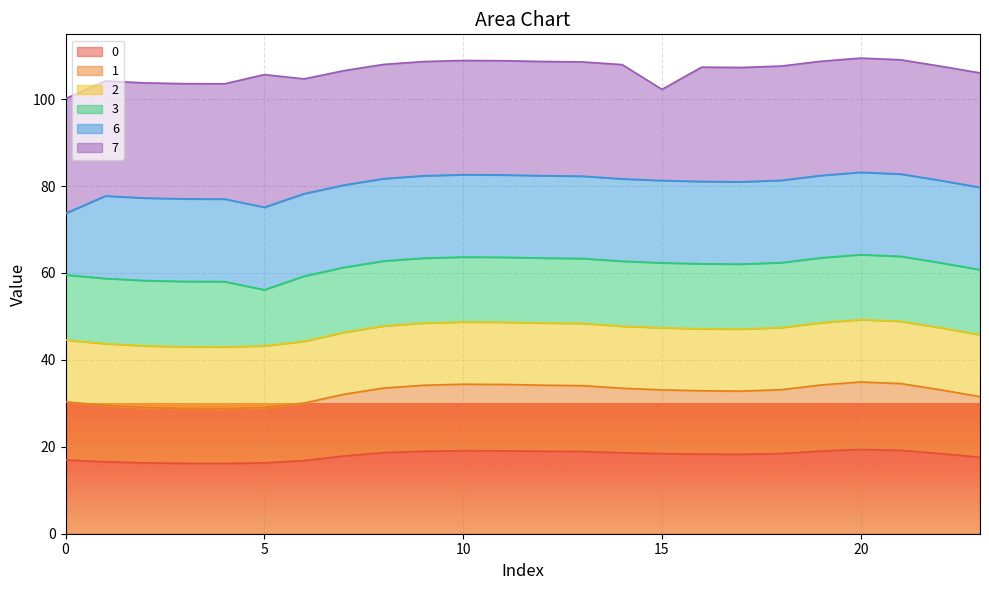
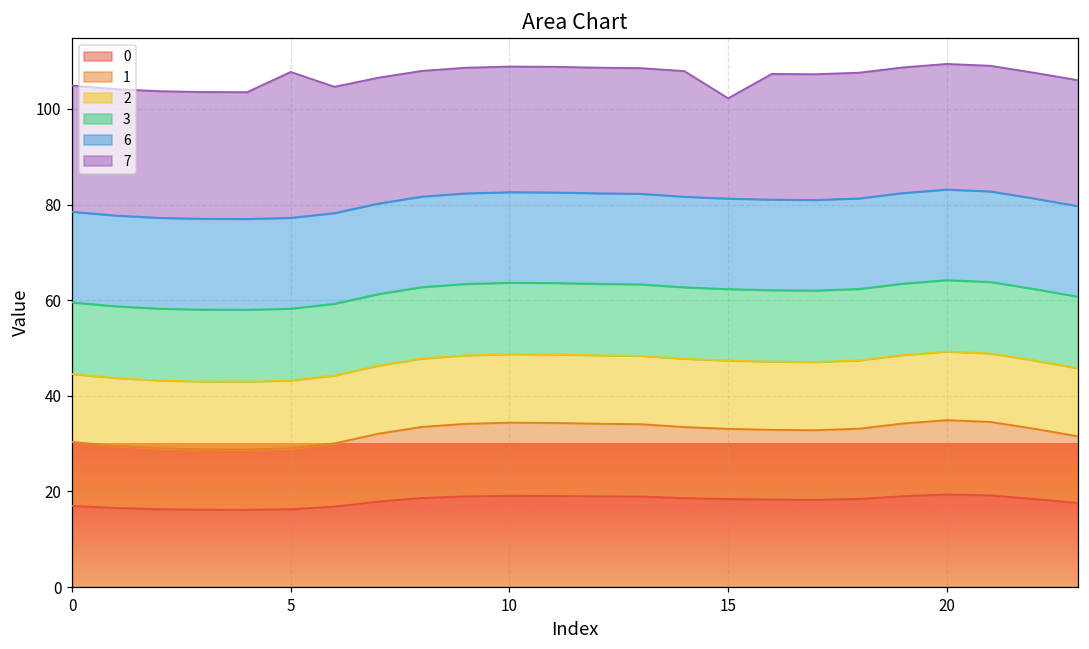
  {
    "3": {
      "0": 15,
-     "5": 13,
+     "5": 15,
      "10": 15,
      "15": 15,
      "20": 15
    },
    "6": {
-     "0": 14,
+     "0": 19,
      "5": 19,
      "10": 19,
      "15": 19,
      "20": 19
    },
    "7": {
      "0": 26,
      "5": 31,
      "10": 26,
      "15": 21,
      "20": 26
    }
  }
